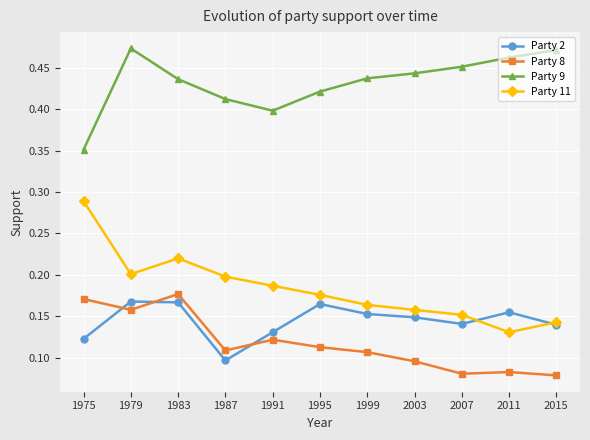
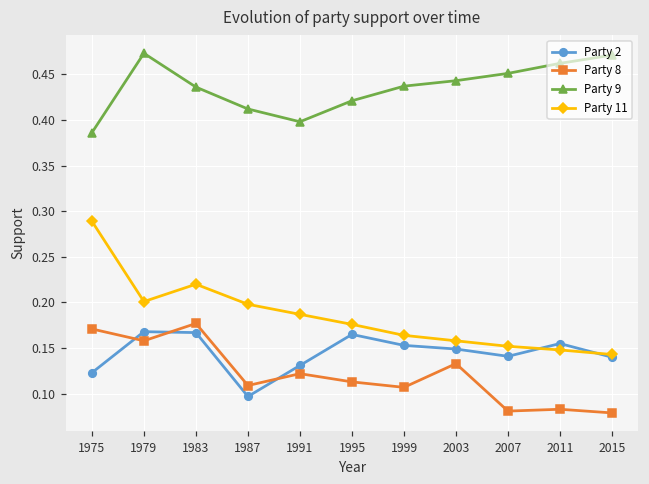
  {
    "Party 2": {
      "1975": 0.12,
      "1979": 0.17,
      "1983": 0.17,
      "1987": 0.10,
      "1991": 0.13,
      "1995": 0.17,
      "1999": 0.15,
      "2003": 0.15,
      "2007": 0.14,
      "2011": 0.16
    },
    "Party 8": {
      "1975": 0.17,
      "1979": 0.16,
      "1983": 0.18,
      "1987": 0.11,
      "1991": 0.12,
      "1995": 0.11,
      "1999": 0.11,
-     "2003": 0.10,
+     "2003": 0.13,
      "2007": 0.08,
      "2011": 0.08,
      "2015": 0.08
    },
    "Party 9": {
-     "1975": 0.35,
+     "1975": 0.39,
      "1979": 0.47,
      "1983": 0.44,
      "1987": 0.41,
      "1991": 0.40,
      "1995": 0.42,
      "1999": 0.44,
      "2003": 0.44,
      "2007": 0.45
    },
    "Party 11": {
      "1975": 0.29,
      "1979": 0.20,
      "1983": 0.22,
      "1987": 0.20,
      "1991": 0.19,
      "1995": 0.18,
      "1999": 0.16,
      "2003": 0.16,
      "2007": 0.15,
-     "2011": 0.13
+     "2011": 0.15
    }
  }
